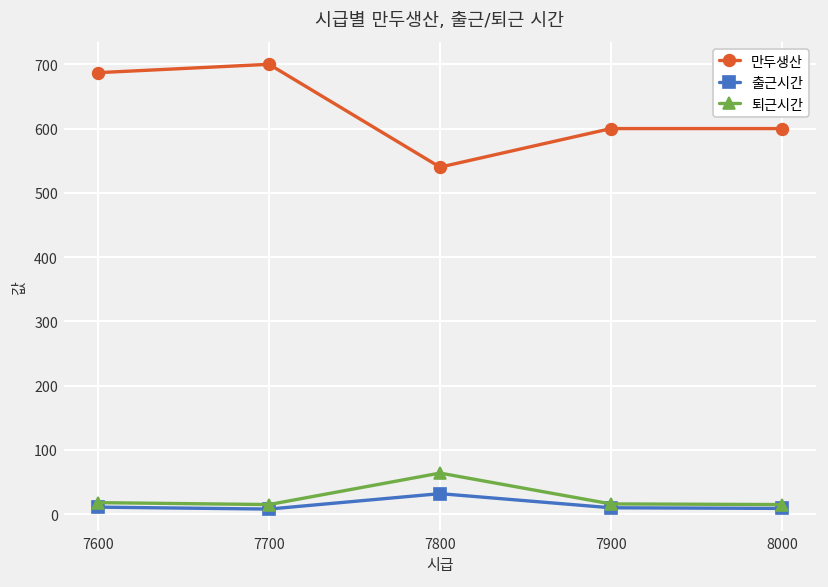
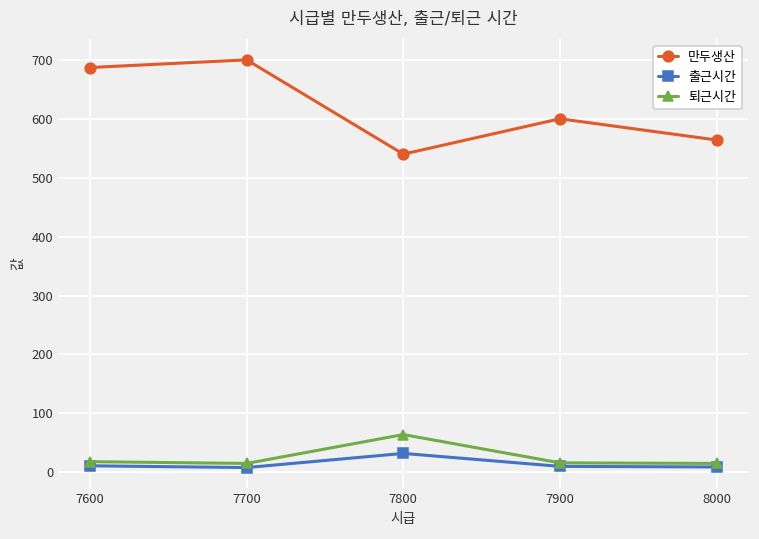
  {
    "만두생산": {
      "7600": 690,
      "7700": 700,
      "7800": 540,
      "7900": 600,
-     "8000": 600
+     "8000": 560
    },
    "출근시간": {
      "7600": 10,
      "7700": 10,
      "7800": 30,
      "7900": 10,
      "8000": 10
    },
    "퇴근시간": {
      "7600": 20,
      "7700": 20,
      "7800": 60,
      "7900": 20,
      "8000": 20
    }
  }
